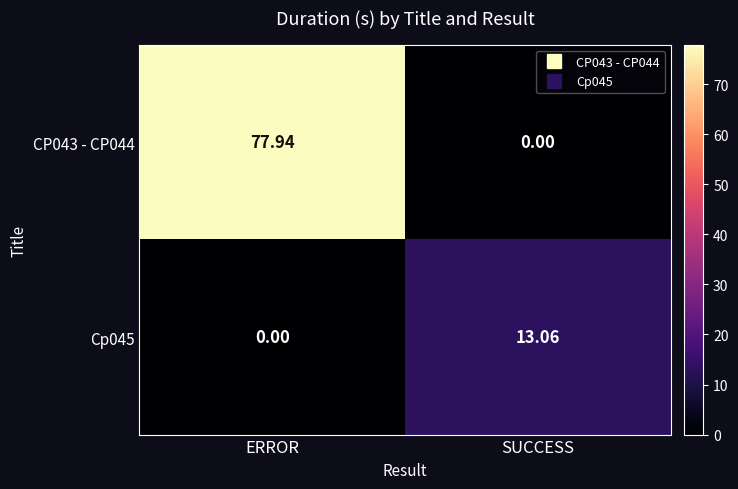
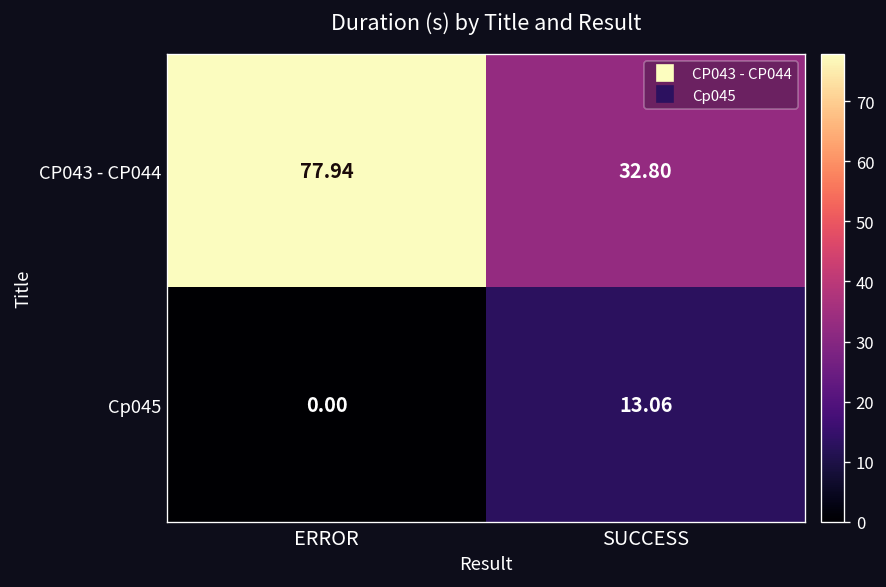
  {
    "CP043 - CP044": {
      "ERROR": 77.94,
-     "SUCCESS": 0.00
+     "SUCCESS": 32.80
    },
    "Cp045": {
      "ERROR": 0.00,
      "SUCCESS": 13.06
    }
  }
